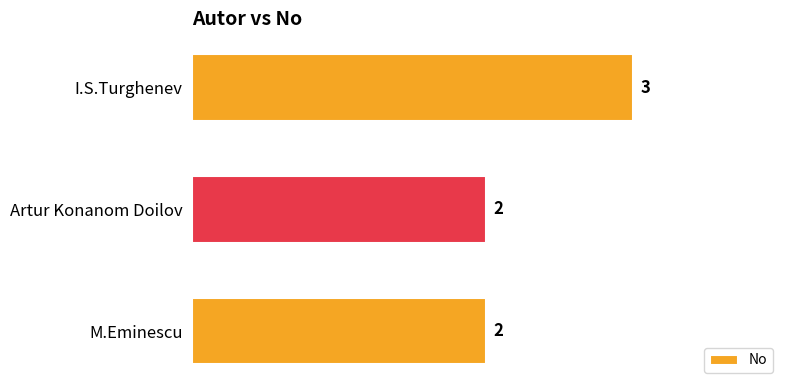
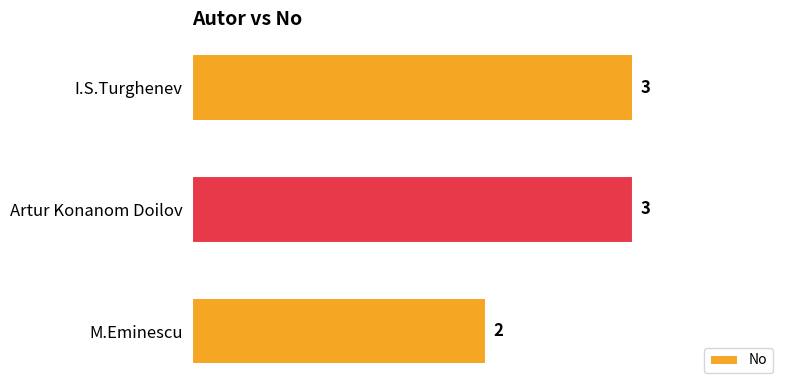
  {
    "I.S.Turghenev": 3,
-   "Artur Konanom Doilov": 2,
+   "Artur Konanom Doilov": 3,
    "M.Eminescu": 2
  }
